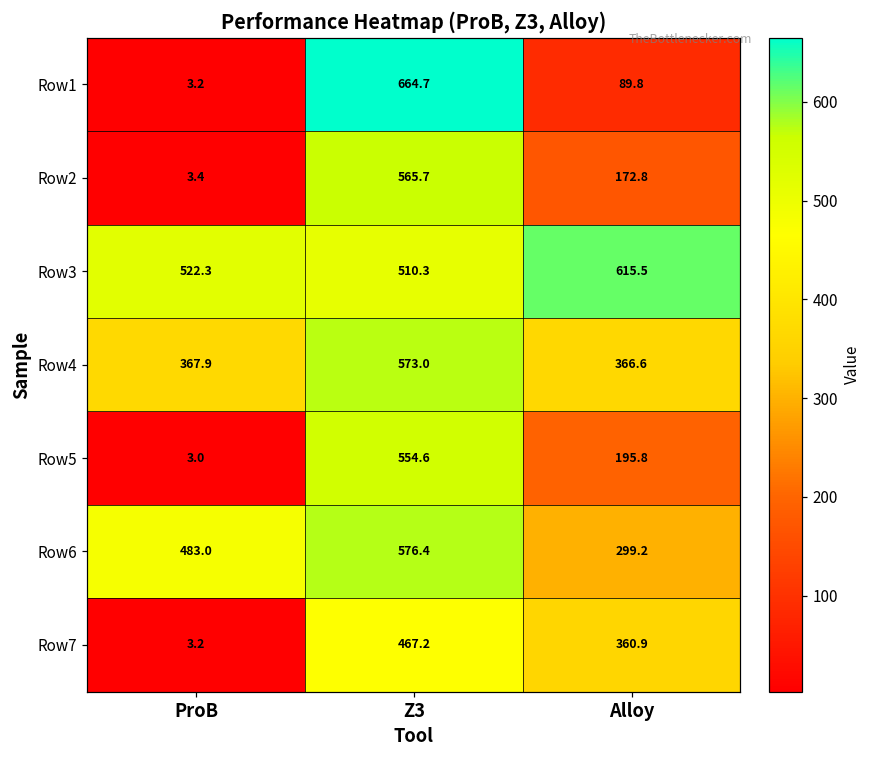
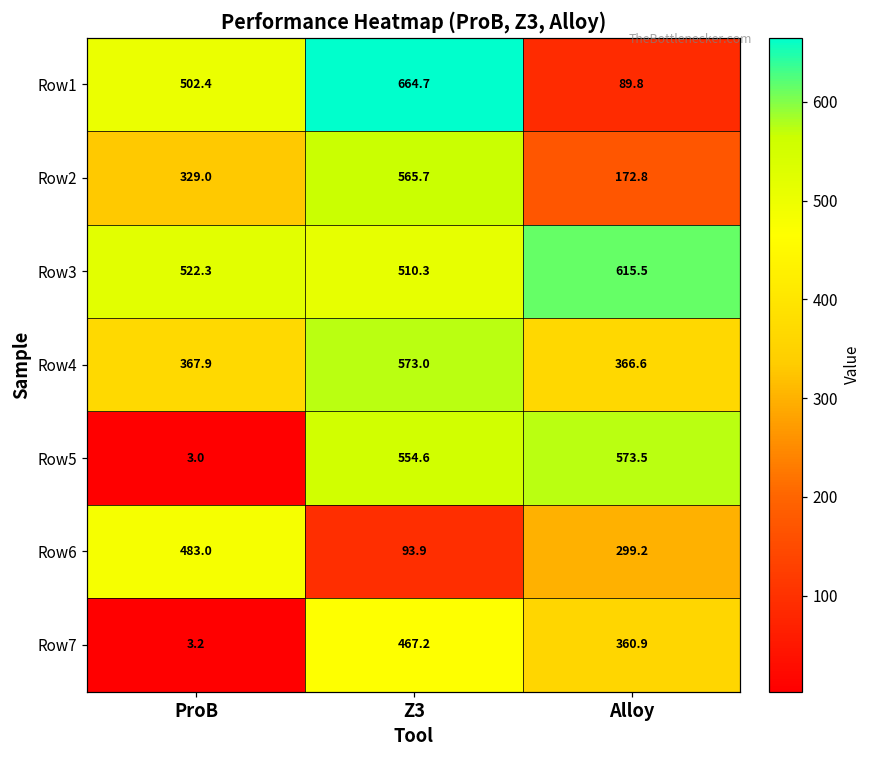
  {
    "Row1": {
-     "ProB": 3.2,
+     "ProB": 502.4,
      "Z3": 664.7,
      "Alloy": 89.8
    },
    "Row2": {
-     "ProB": 3.4,
+     "ProB": 329.0,
      "Z3": 565.7,
      "Alloy": 172.8
    },
    "Row3": {
      "ProB": 522.3,
      "Z3": 510.3,
      "Alloy": 615.5
    },
    "Row4": {
      "ProB": 367.9,
      "Z3": 573.0,
      "Alloy": 366.6
    },
    "Row5": {
      "ProB": 3.0,
      "Z3": 554.6,
-     "Alloy": 195.8
+     "Alloy": 573.5
    },
    "Row6": {
      "ProB": 483.0,
-     "Z3": 576.4,
+     "Z3": 93.9,
      "Alloy": 299.2
    },
    "Row7": {
      "ProB": 3.2,
      "Z3": 467.2,
      "Alloy": 360.9
    }
  }
